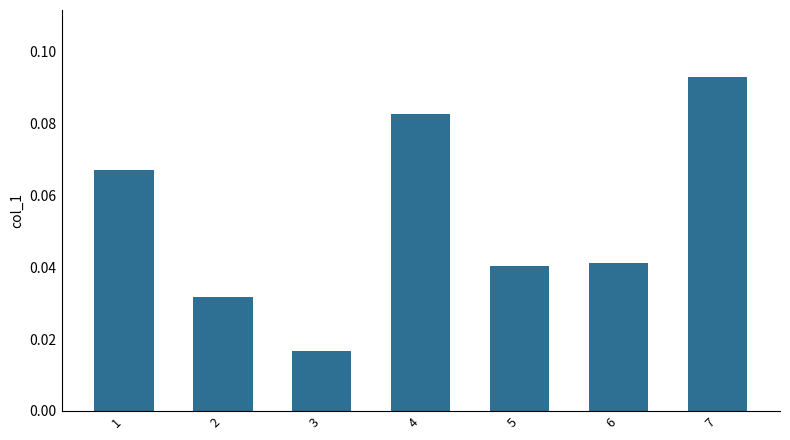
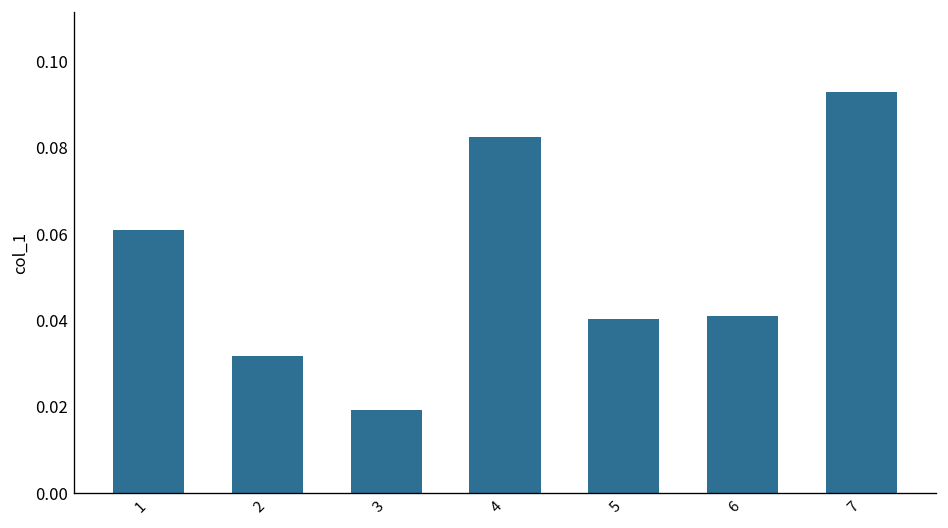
  {
-   "1": 0.067,
+   "1": 0.061,
    "2": 0.032,
-   "3": 0.017,
+   "3": 0.019,
    "4": 0.083,
    "5": 0.040,
    "6": 0.041,
    "7": 0.093
  }
